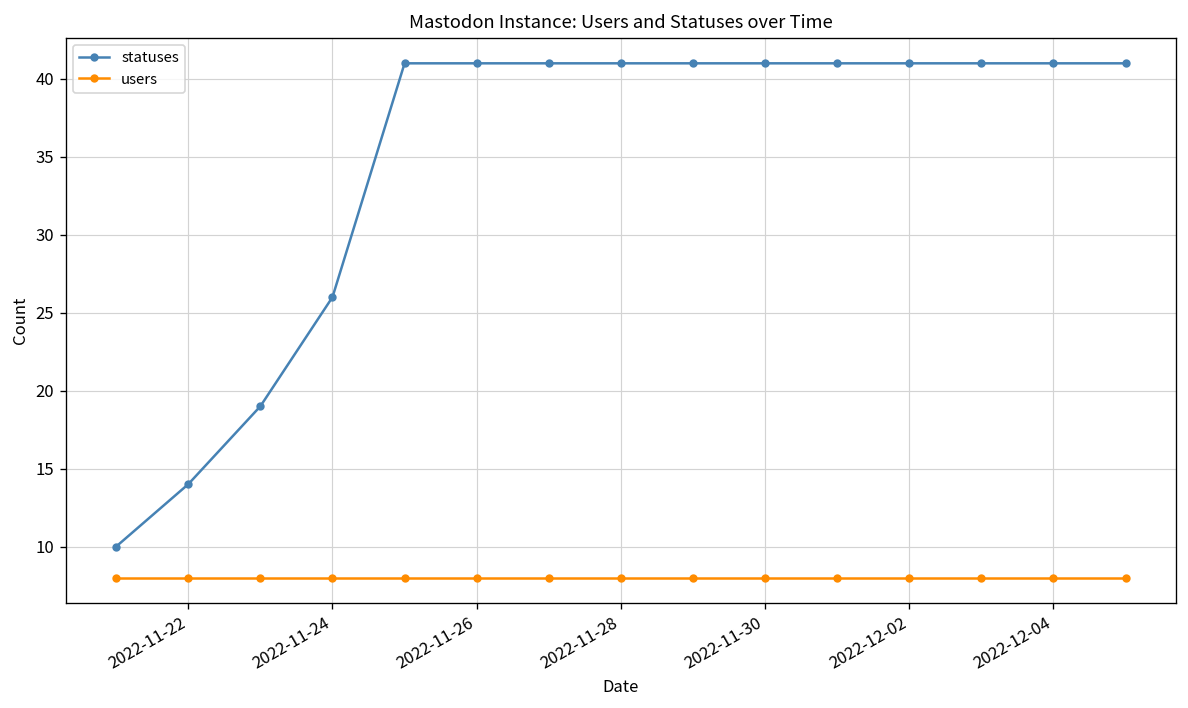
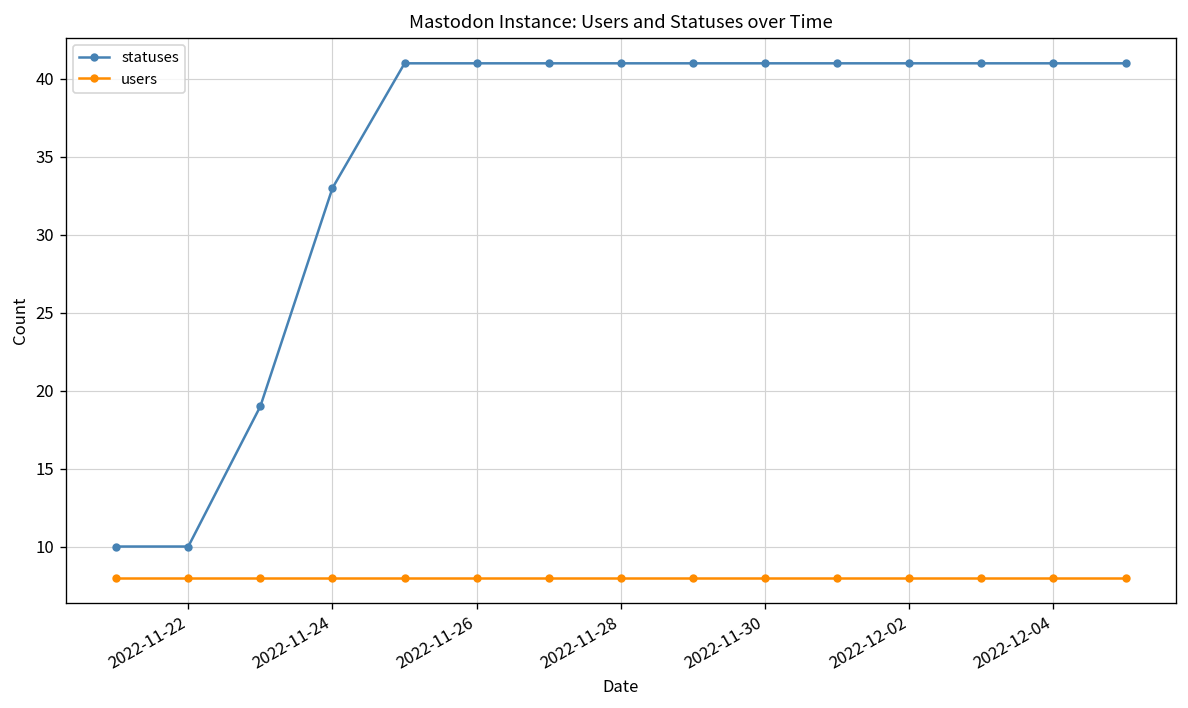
  {
    "statuses": {
-     "2022-11-22": 14,
-     "2022-11-24": 26,
+     "2022-11-22": 10,
+     "2022-11-24": 33,
      "2022-11-26": 41,
      "2022-11-28": 41,
      "2022-11-30": 41,
      "2022-12-02": 41,
      "2022-12-04": 41
    },
    "users": {
      "2022-11-22": 8,
      "2022-11-24": 8,
      "2022-11-26": 8,
      "2022-11-28": 8,
      "2022-11-30": 8,
      "2022-12-02": 8,
      "2022-12-04": 8
    }
  }
